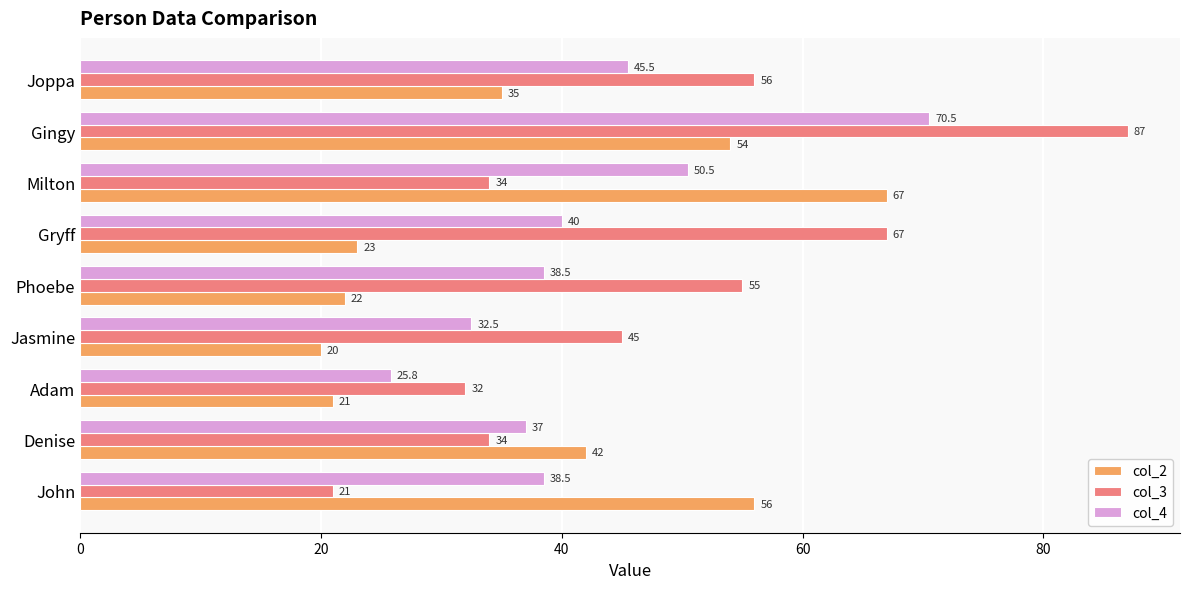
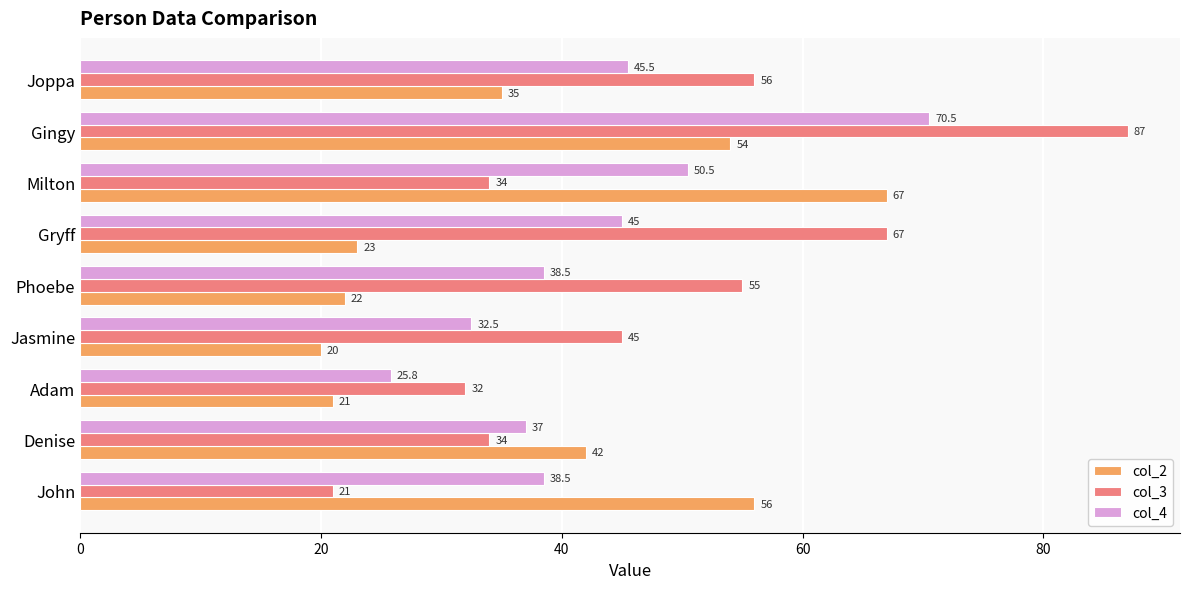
  {
    "col_4": {
      "Joppa": 45.5,
      "Gingy": 70.5,
      "Milton": 50.5,
-     "Gryff": 40,
+     "Gryff": 45,
      "Phoebe": 38.5,
      "Jasmine": 32.5,
      "Adam": 25.8,
      "Denise": 37,
      "John": 38.5
    }
  }
